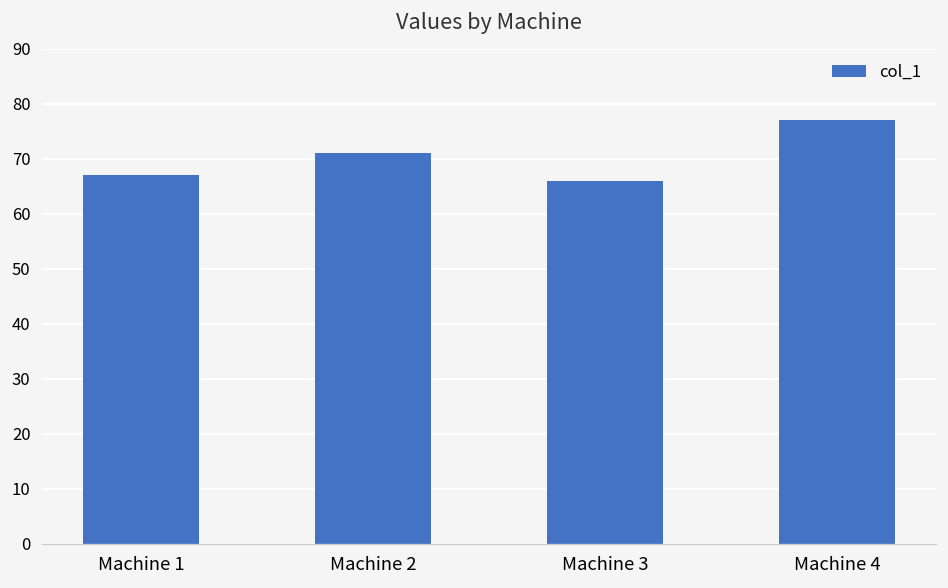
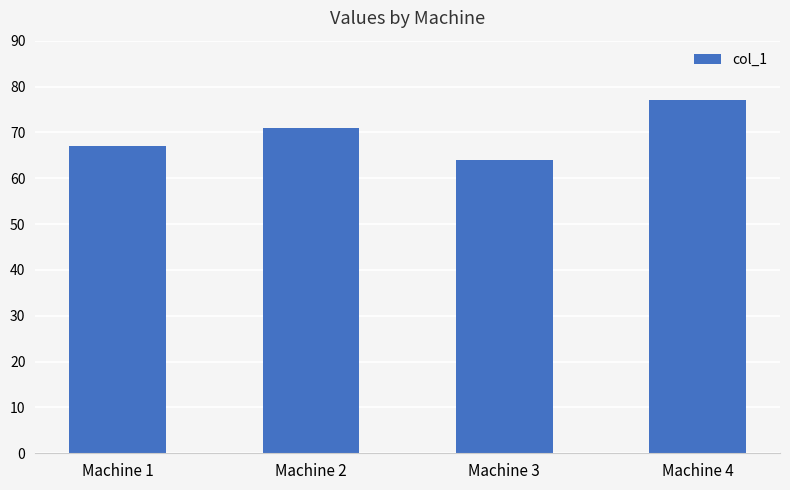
  {
    "Machine 1": 67,
    "Machine 2": 71,
-   "Machine 3": 66,
+   "Machine 3": 64,
    "Machine 4": 77
  }
